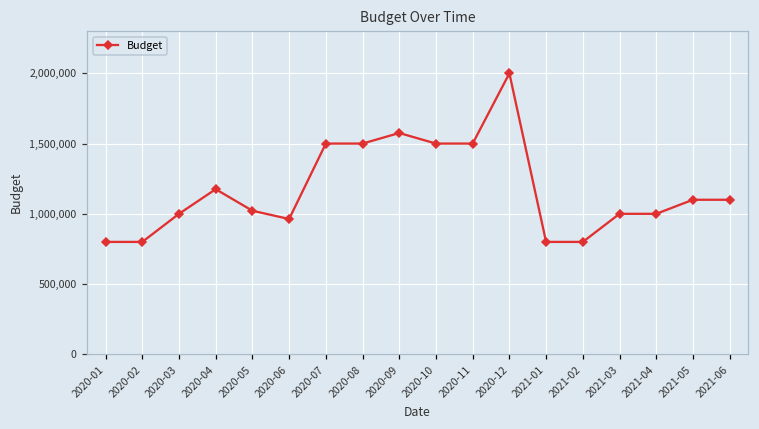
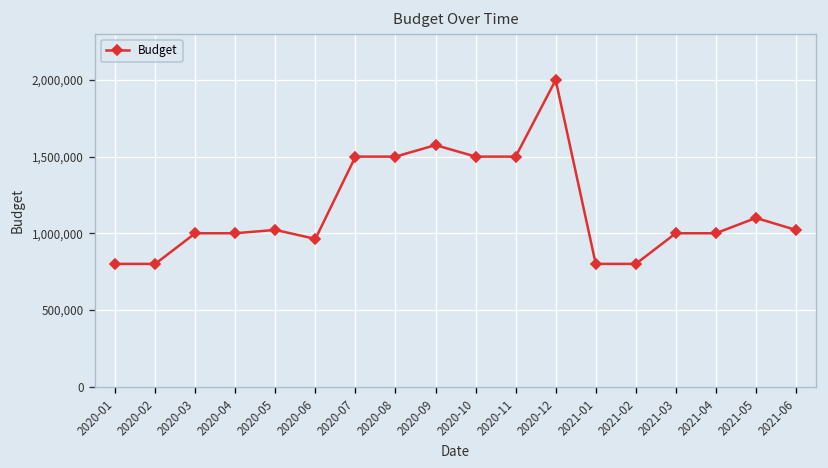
  {
    "2020-01": "800,000",
    "2020-02": "800,000",
    "2020-03": "1,000,000",
-   "2020-04": "1,180,000",
+   "2020-04": "1,000,000",
    "2020-05": "1,020,000",
    "2020-06": "960,000",
    "2020-07": "1,500,000",
    "2020-08": "1,500,000",
    "2020-09": "1,580,000",
    "2020-10": "1,500,000",
    "2020-11": "1,500,000",
    "2020-12": "2,000,000",
    "2021-01": "800,000",
    "2021-02": "800,000",
    "2021-03": "1,000,000",
    "2021-04": "1,000,000",
    "2021-05": "1,100,000",
-   "2021-06": "1,100,000"
+   "2021-06": "1,020,000"
  }
